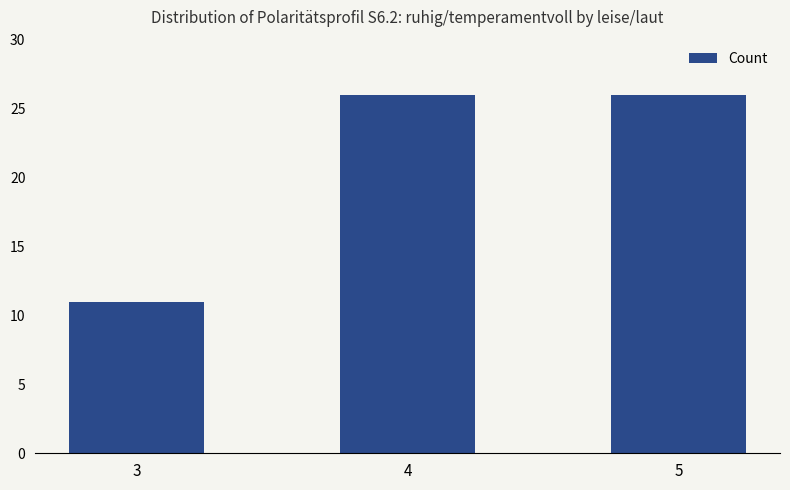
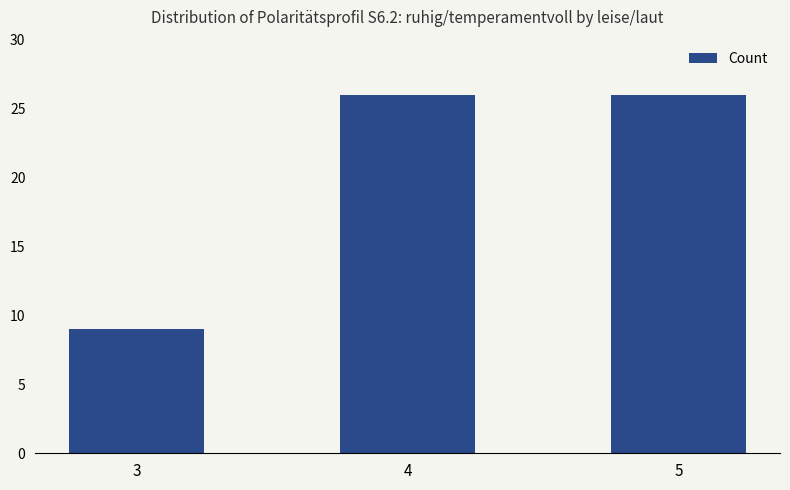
  {
-   "3": 11,
+   "3": 9,
    "4": 26,
    "5": 26
  }
